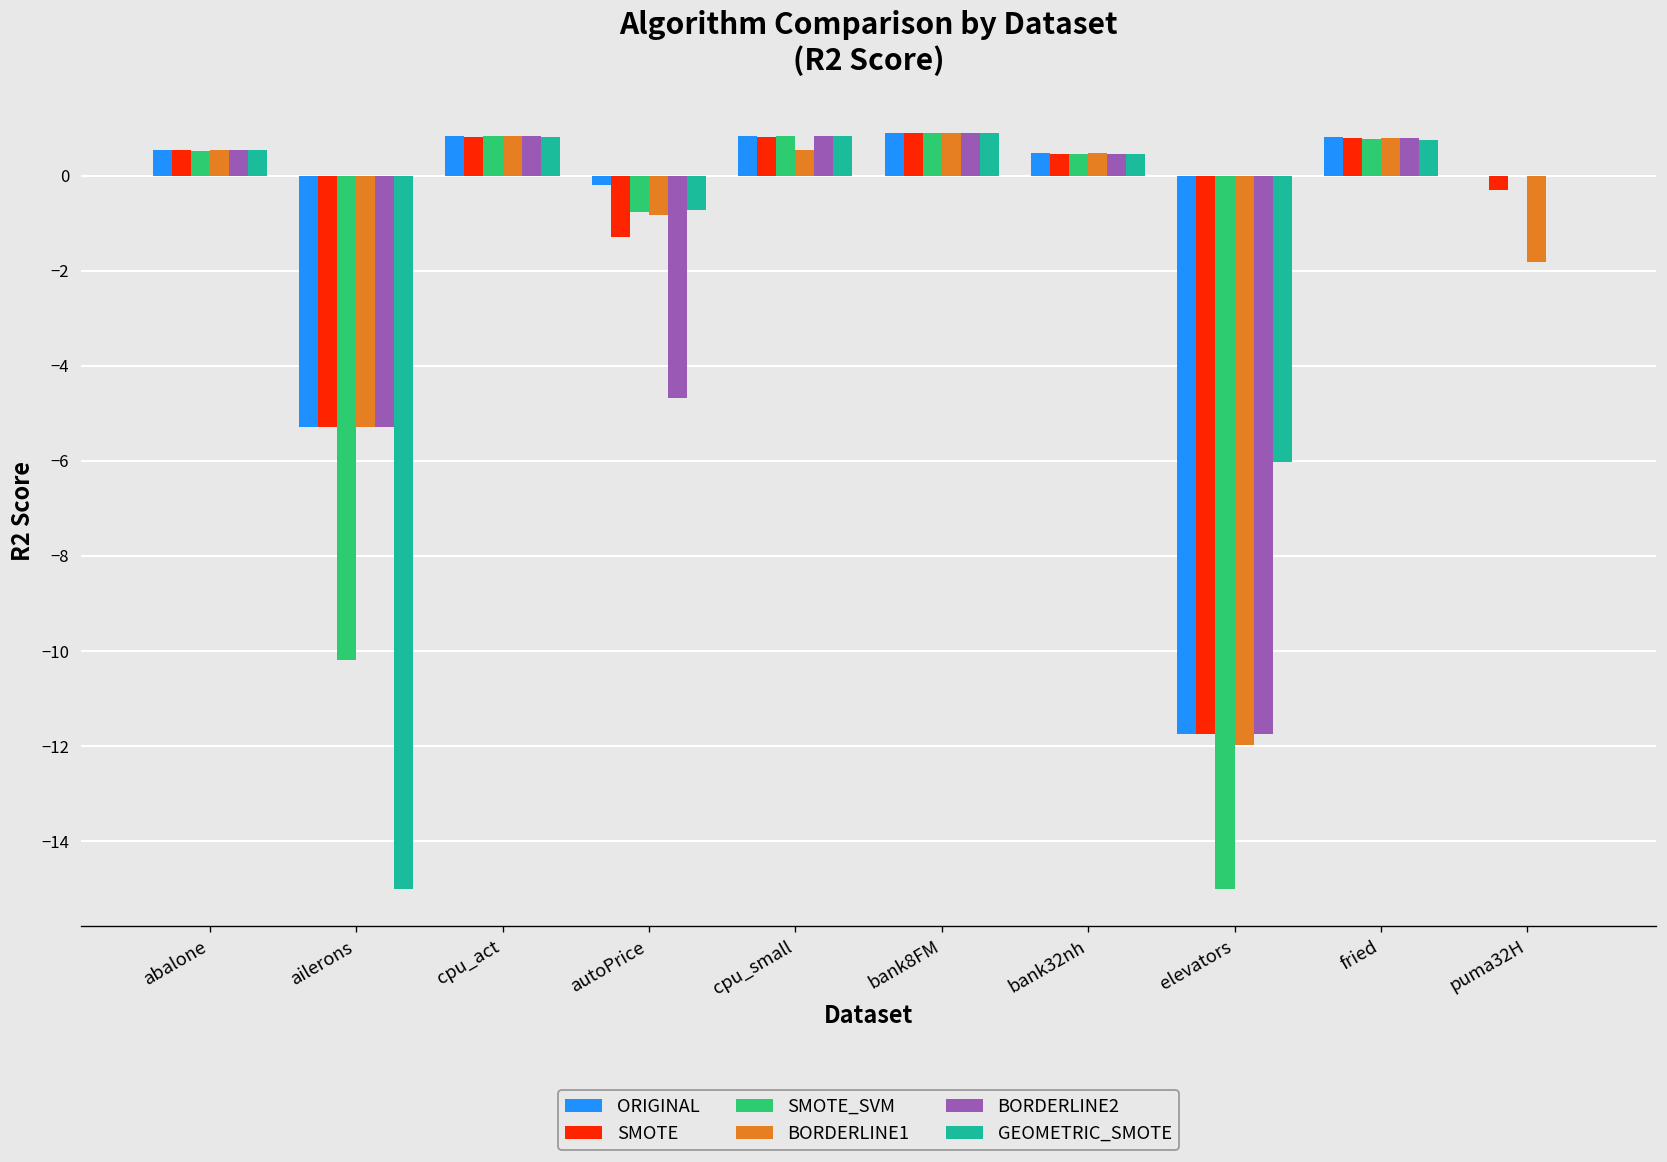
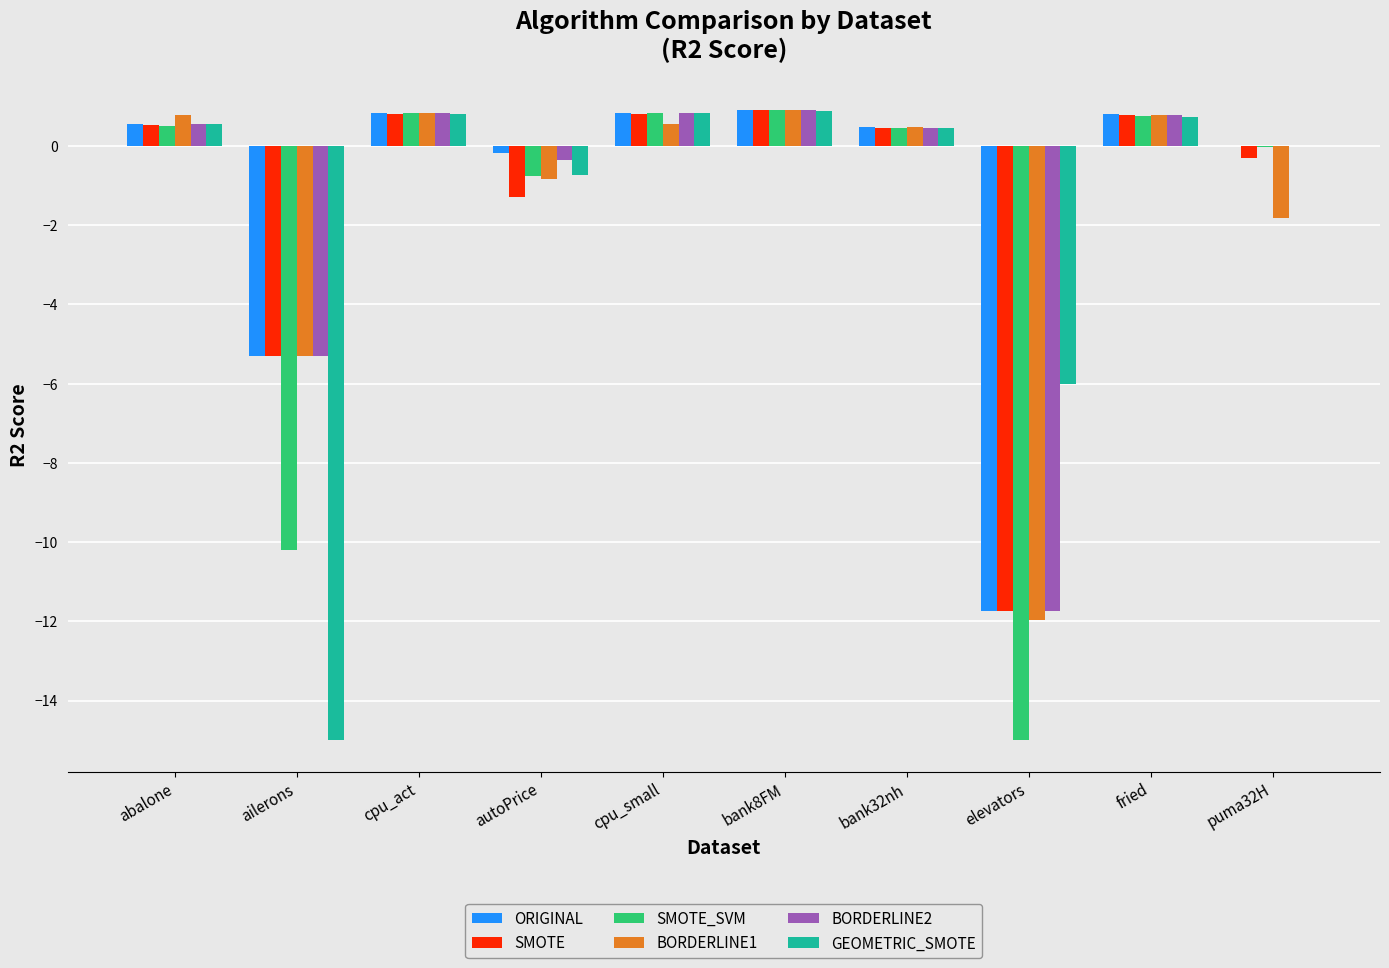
  {
    "ORIGINAL": {
      "abalone": 0.5,
      "ailerons": -5.3,
      "cpu_act": 0.8,
      "autoPrice": -0.2,
      "cpu_small": 0.8,
      "bank8FM": 0.9,
      "bank32nh": 0.5,
      "elevators": -11.7,
      "fried": 0.8
    },
    "SMOTE": {
      "abalone": 0.5,
      "ailerons": -5.3,
      "cpu_act": 0.8,
      "autoPrice": -1.3,
      "cpu_small": 0.8,
      "bank8FM": 0.9,
      "bank32nh": 0.5,
      "elevators": -11.7,
      "fried": 0.8,
      "puma32H": -0.3
    },
    "BORDERLINE1": {
-     "abalone": 0.5,
+     "abalone": 0.8,
      "ailerons": -5.3,
      "cpu_act": 0.8,
      "autoPrice": -0.8,
      "cpu_small": 0.5,
      "bank8FM": 0.9,
      "bank32nh": 0.5,
      "elevators": -12.0,
      "fried": 0.8,
      "puma32H": -1.8
    },
    "BORDERLINE2": {
      "abalone": 0.5,
      "ailerons": -5.3,
      "cpu_act": 0.8,
-     "autoPrice": -4.7,
+     "autoPrice": -0.3,
      "cpu_small": 0.8,
      "bank8FM": 0.9,
      "bank32nh": 0.5,
      "elevators": -11.7,
      "fried": 0.8
    }
  }
